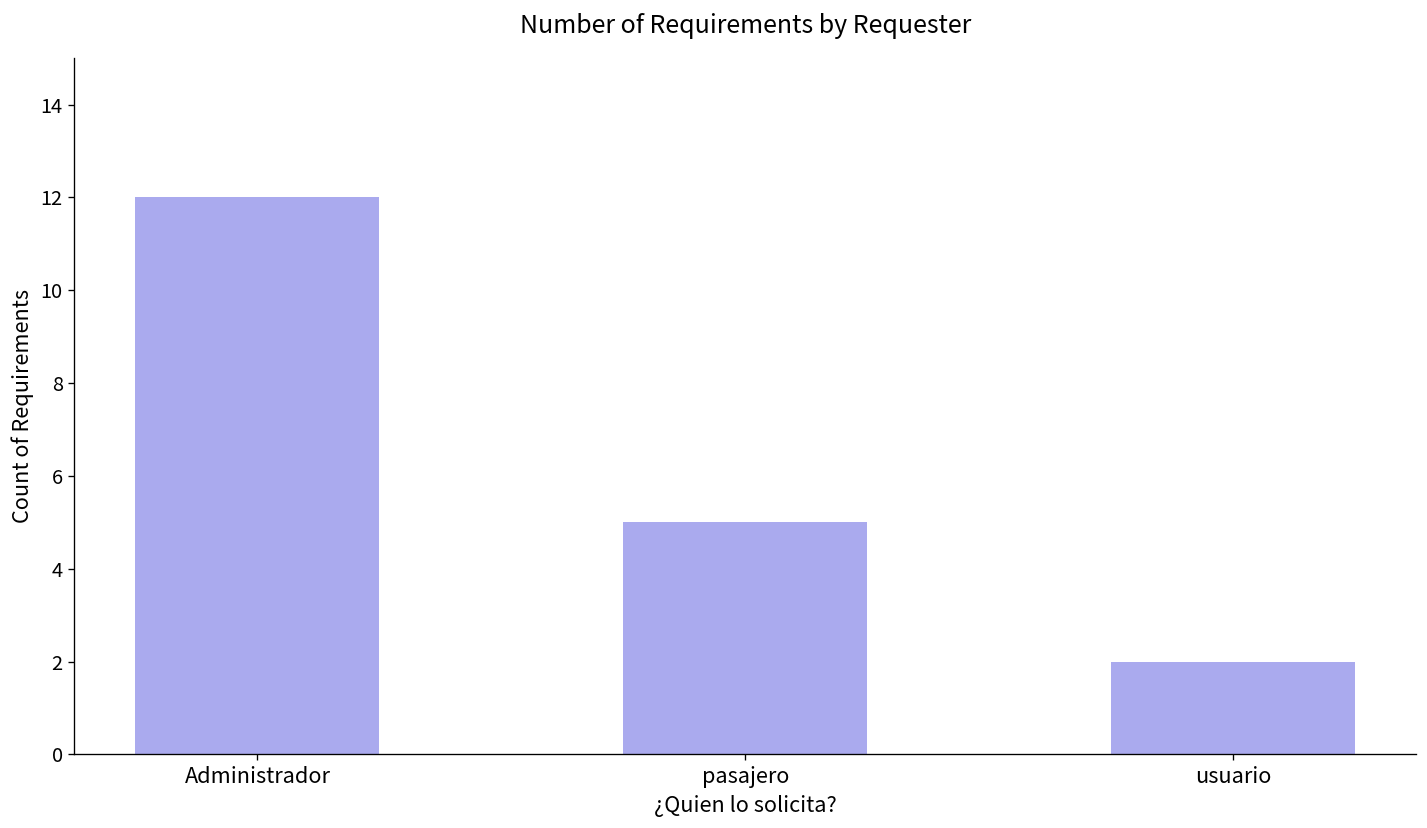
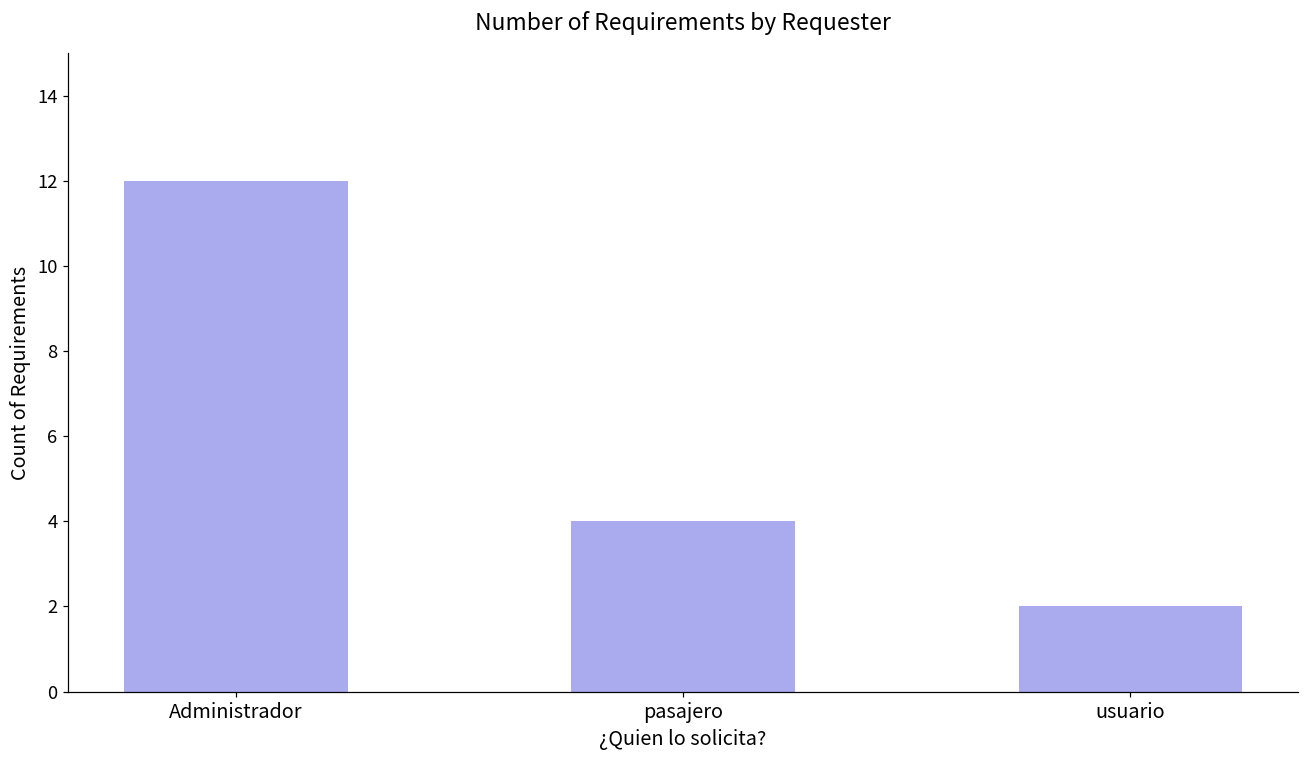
  {
    "Administrador": 12,
-   "pasajero": 5,
+   "pasajero": 4,
    "usuario": 2
  }
